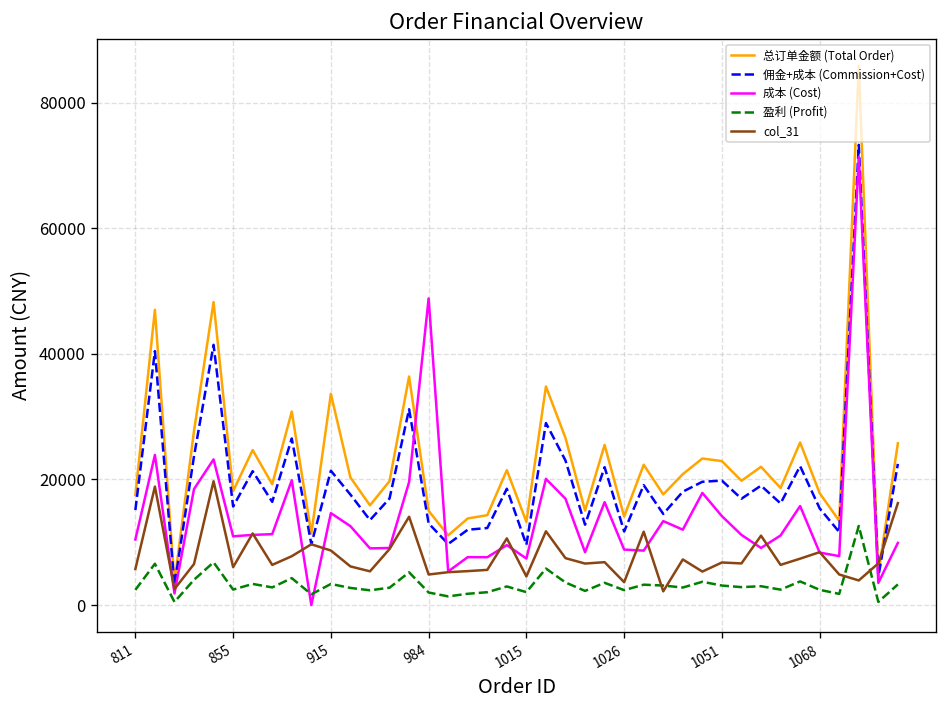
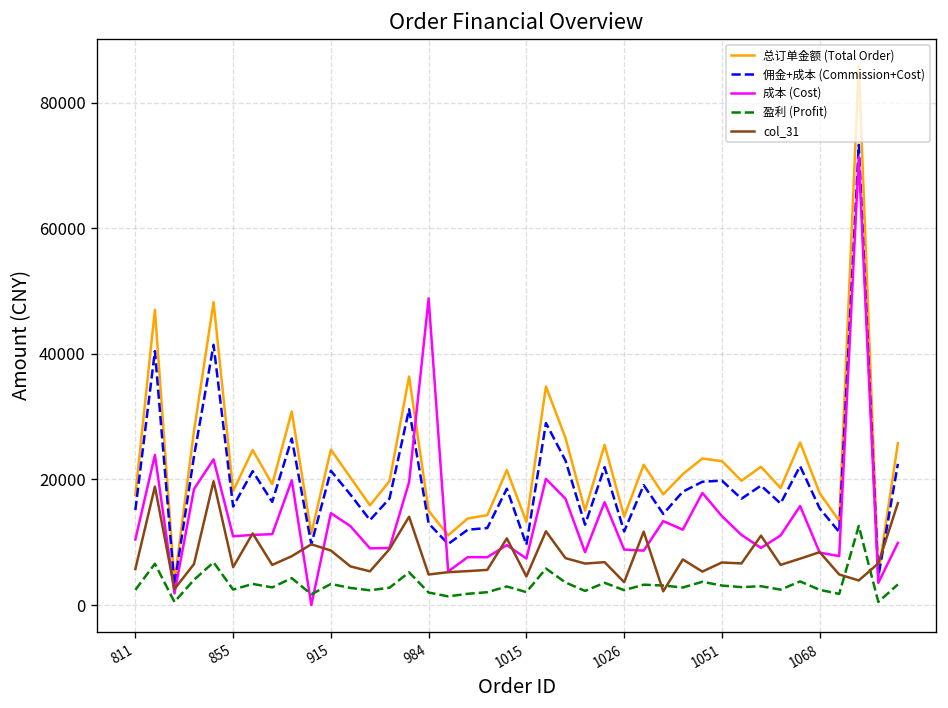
  {
    "总订单金额 (Total Order)": {
      "811": 18000,
      "855": 18000,
-     "915": 34000,
+     "915": 25000,
      "984": 15000,
      "1015": 13000,
      "1026": 14000,
      "1051": 23000,
      "1068": 18000
    },
    "佣金+成本 (Commission+Cost)": {
      "811": 15000,
      "855": 16000,
      "915": 21000,
      "984": 13000,
      "1015": 10000,
      "1026": 12000,
      "1051": 20000,
      "1068": 15000
    },
    "成本 (Cost)": {
      "811": 10000,
      "855": 11000,
      "915": 15000,
      "984": 49000,
      "1015": 7000,
      "1026": 9000,
      "1051": 14000
    },
    "盈利 (Profit)": {
      "811": 2000,
      "855": 2000,
      "915": 3000,
      "984": 2000,
      "1015": 2000,
      "1026": 2000,
      "1051": 3000,
      "1068": 2000
    },
    "col_31": {
      "811": 6000,
      "855": 6000,
      "915": 9000,
      "984": 5000,
      "1015": 5000,
      "1026": 4000,
      "1051": 7000
    }
  }
